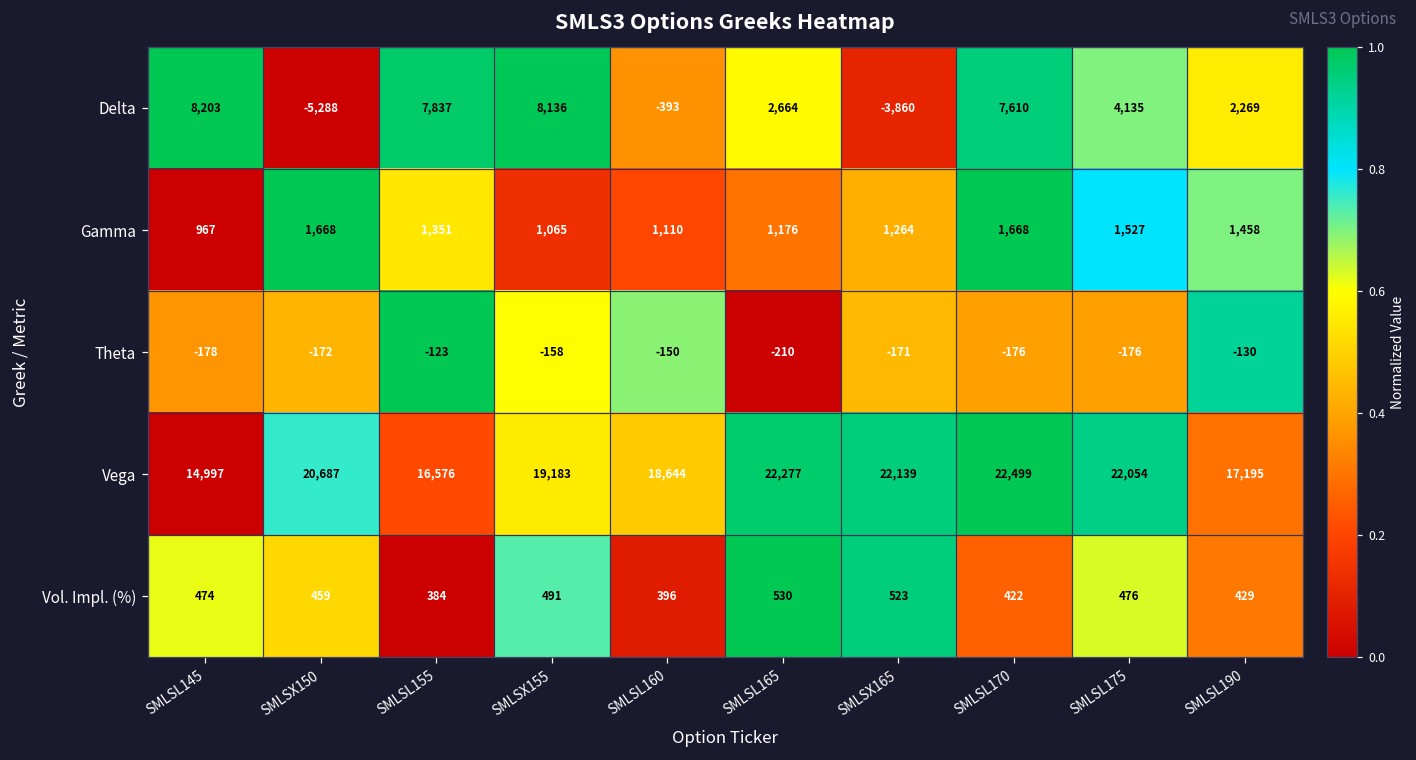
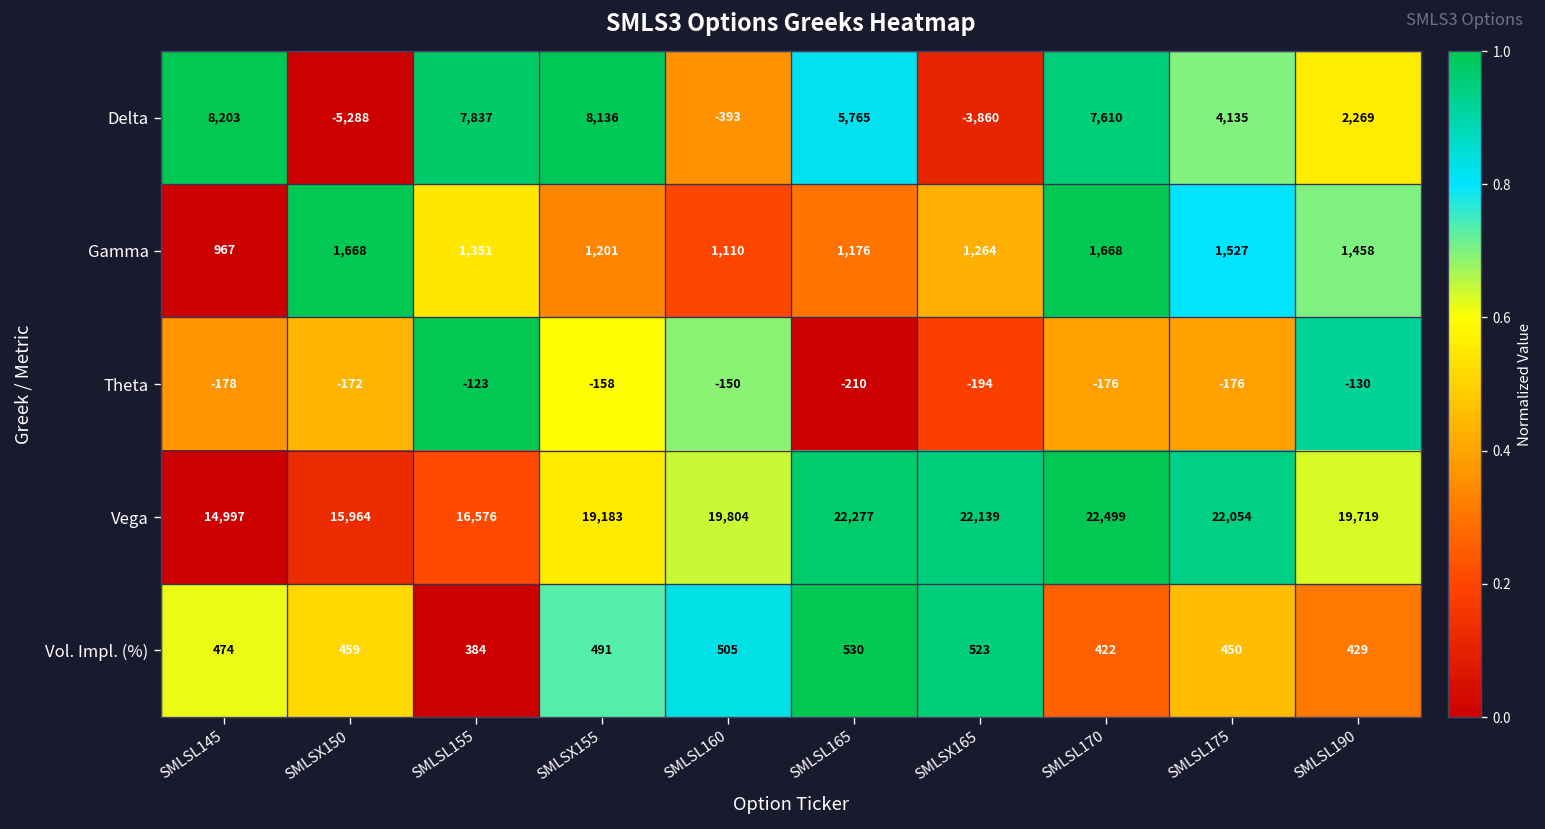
  {
    "Delta": {
      "SMLSL145": "8,203",
      "SMLSX150": "-5,288",
      "SMLSL155": "7,837",
      "SMLSX155": "8,136",
      "SMLSL160": "-393",
-     "SMLSL165": "2,664",
+     "SMLSL165": "5,765",
      "SMLSX165": "-3,860",
      "SMLSL170": "7,610",
      "SMLSL175": "4,135",
      "SMLSL190": "2,269"
    },
    "Gamma": {
      "SMLSL145": "967",
      "SMLSX150": "1,668",
      "SMLSL155": "1,351",
-     "SMLSX155": "1,065",
+     "SMLSX155": "1,201",
      "SMLSL160": "1,110",
      "SMLSL165": "1,176",
      "SMLSX165": "1,264",
      "SMLSL170": "1,668",
      "SMLSL175": "1,527",
      "SMLSL190": "1,458"
    },
    "Theta": {
      "SMLSL145": "-178",
      "SMLSX150": "-172",
      "SMLSL155": "-123",
      "SMLSX155": "-158",
      "SMLSL160": "-150",
      "SMLSL165": "-210",
-     "SMLSX165": "-171",
+     "SMLSX165": "-194",
      "SMLSL170": "-176",
      "SMLSL175": "-176",
      "SMLSL190": "-130"
    },
    "Vega": {
      "SMLSL145": "14,997",
-     "SMLSX150": "20,687",
+     "SMLSX150": "15,964",
      "SMLSL155": "16,576",
      "SMLSX155": "19,183",
-     "SMLSL160": "18,644",
+     "SMLSL160": "19,804",
      "SMLSL165": "22,277",
      "SMLSX165": "22,139",
      "SMLSL170": "22,499",
      "SMLSL175": "22,054",
-     "SMLSL190": "17,195"
+     "SMLSL190": "19,719"
    },
    "Vol. Impl. (%)": {
      "SMLSL145": "474",
      "SMLSX150": "459",
      "SMLSL155": "384",
      "SMLSX155": "491",
-     "SMLSL160": "396",
+     "SMLSL160": "505",
      "SMLSL165": "530",
      "SMLSX165": "523",
      "SMLSL170": "422",
-     "SMLSL175": "476",
+     "SMLSL175": "450",
      "SMLSL190": "429"
    }
  }
